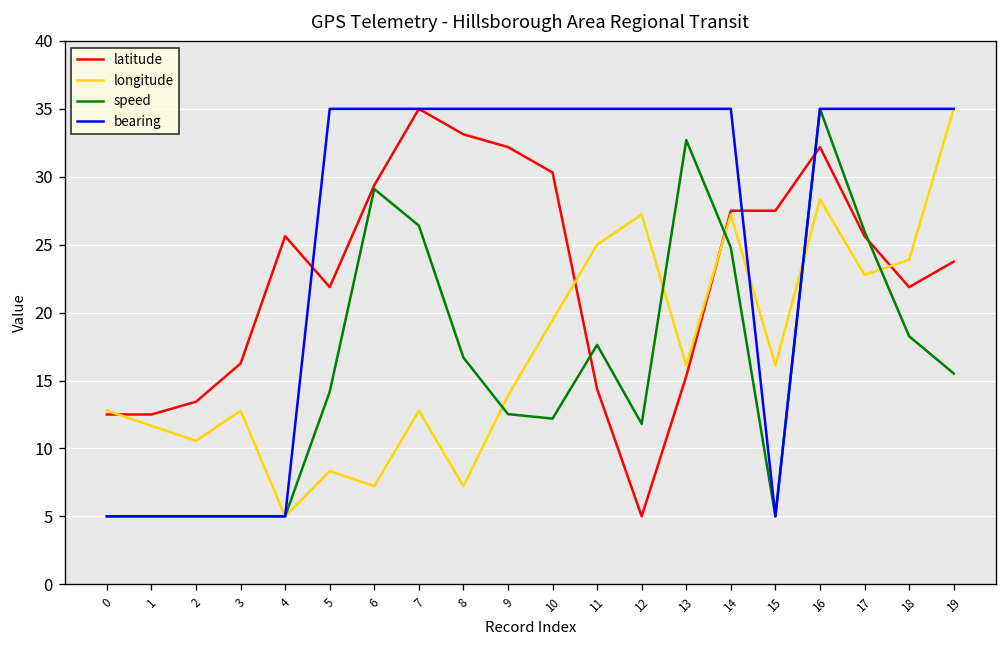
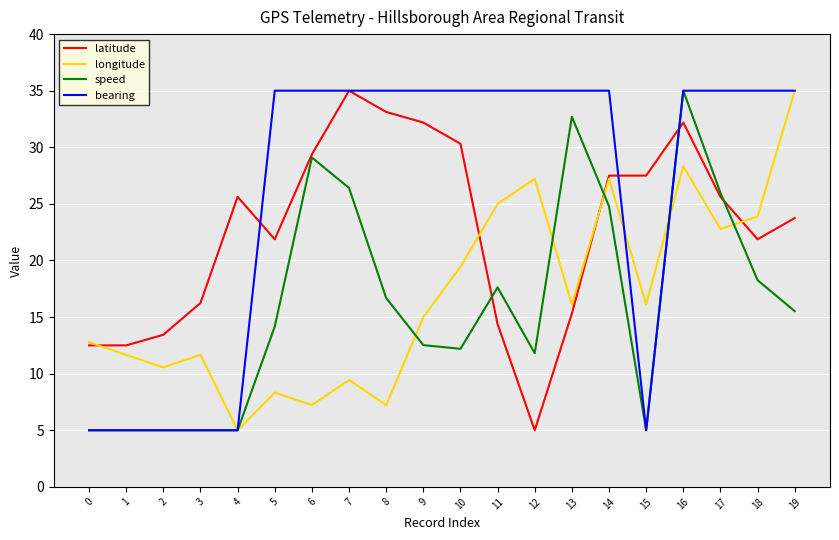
  {
    "latitude": {
      "0": 12.5,
      "1": 12.5,
      "2": 13.4,
      "3": 16.2,
      "4": 25.6,
      "5": 21.9,
      "6": 29.4,
      "8": 33.1,
      "9": 32.2,
      "10": 30.3,
      "11": 14.4,
      "12": 5.0,
      "13": 15.3,
      "14": 27.5,
      "15": 27.5,
      "16": 32.2,
      "17": 25.6,
      "18": 21.9,
      "19": 23.7
    },
    "longitude": {
      "0": 12.8,
      "1": 11.7,
      "2": 10.6,
-     "3": 12.8,
+     "3": 11.7,
      "5": 8.3,
      "6": 7.2,
-     "7": 12.8,
+     "7": 9.4,
      "8": 7.2,
-     "9": 13.9,
+     "9": 15.0,
      "10": 19.4,
      "11": 25.0,
      "12": 27.2,
      "13": 16.1,
      "14": 27.2,
      "15": 16.1,
      "16": 28.3,
      "17": 22.8,
      "18": 23.9
    },
    "speed": {
      "5": 14.2,
      "6": 29.1,
      "7": 26.4,
      "8": 16.7,
      "9": 12.5,
      "10": 12.2,
      "11": 17.6,
      "12": 11.8,
      "13": 32.7,
      "14": 24.8,
      "17": 26.0,
      "18": 18.3,
      "19": 15.5
    },
    "bearing": {
      "5": 35.0,
      "6": 35.0,
      "8": 35.0,
      "9": 35.0,
      "10": 35.0,
      "11": 35.0,
      "12": 35.0,
      "13": 35.0,
      "14": 35.0,
      "17": 35.0,
      "18": 35.0
    }
  }
